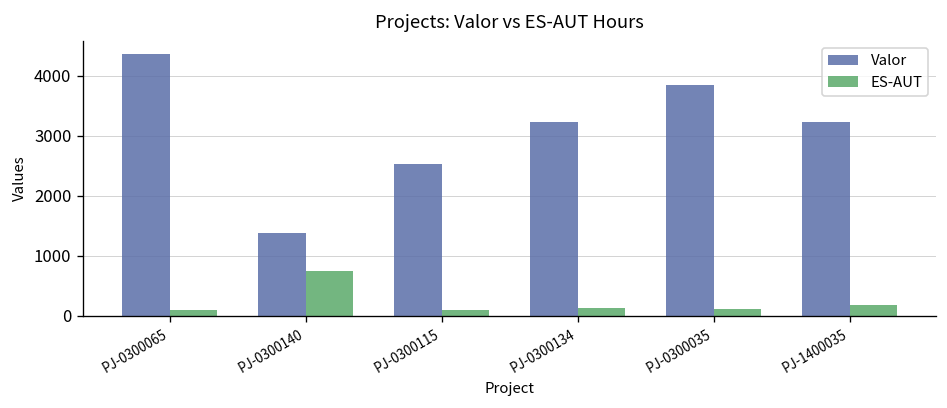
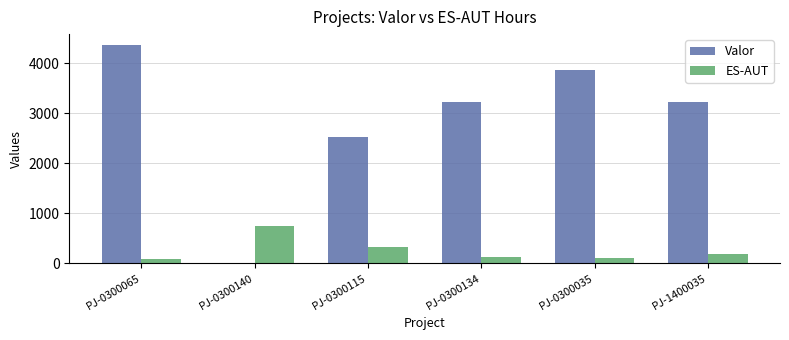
  {
    "Valor": {
      "PJ-0300065": 4400,
-     "PJ-0300140": 1400,
+     "PJ-0300140": 0,
      "PJ-0300115": 2500,
      "PJ-0300134": 3200,
      "PJ-0300035": 3900,
      "PJ-1400035": 3200
    },
    "ES-AUT": {
      "PJ-0300065": 100,
      "PJ-0300140": 700,
-     "PJ-0300115": 100,
+     "PJ-0300115": 300,
      "PJ-0300134": 100,
      "PJ-0300035": 100,
      "PJ-1400035": 200
    }
  }
